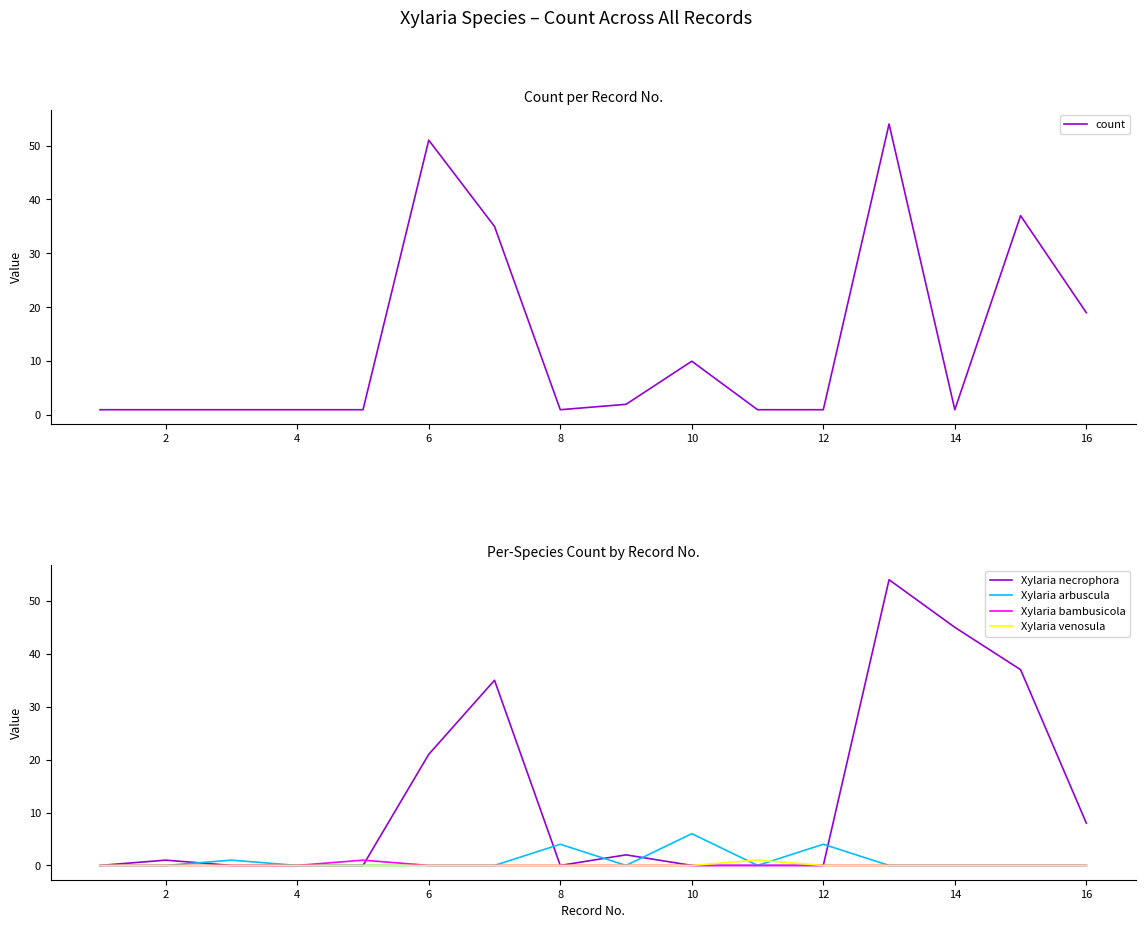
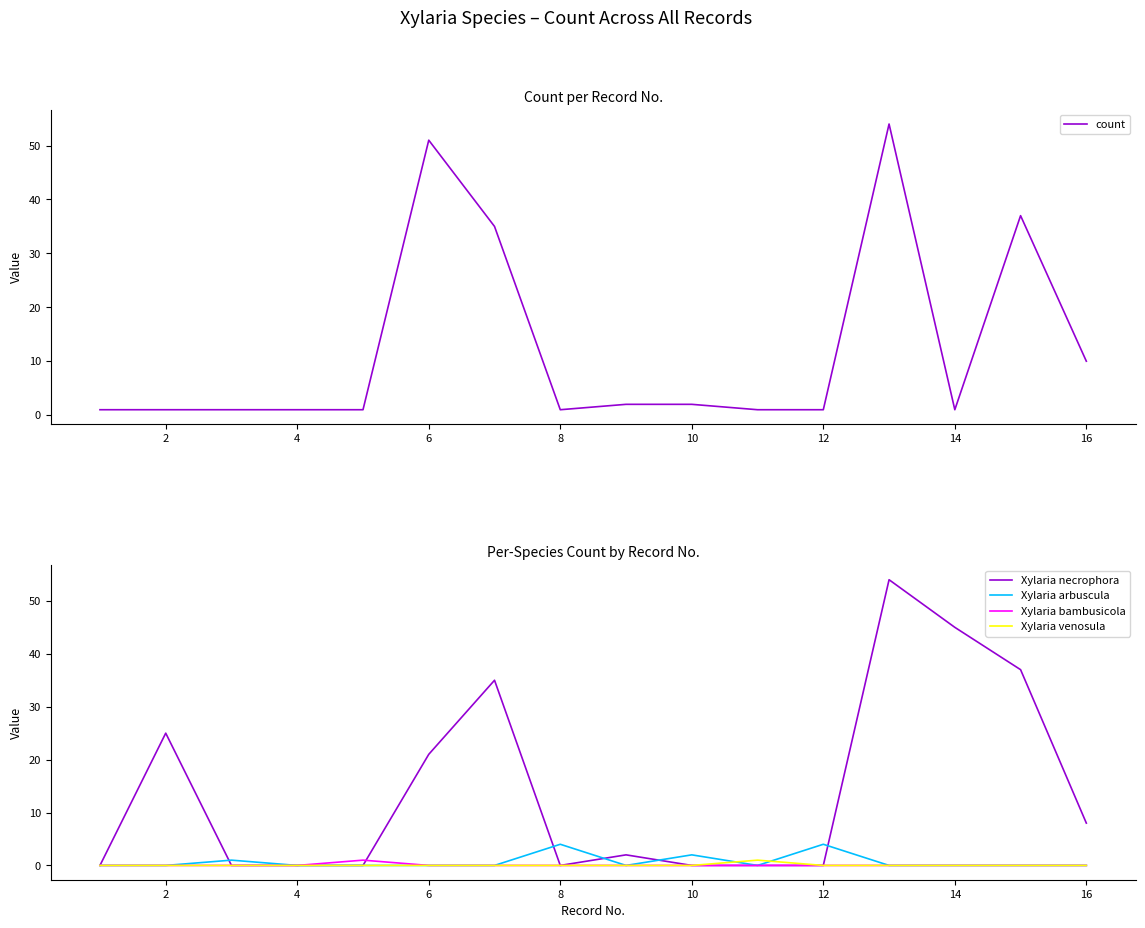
  {
    "Count per Record No.": {
      "2": 1,
      "4": 1,
      "6": 51,
      "8": 1,
-     "10": 10,
+     "10": 2,
      "12": 1,
      "14": 1,
-     "16": 19
+     "16": 10
    },
    "Per-Species Count by Record No.": {
      "Xylaria necrophora": {
-       "2": 1,
+       "2": 25,
        "6": 21,
        "14": 45,
        "16": 8
      },
      "Xylaria arbuscula": {
        "8": 4,
-       "10": 6,
+       "10": 2,
        "12": 4
      }
    }
  }
